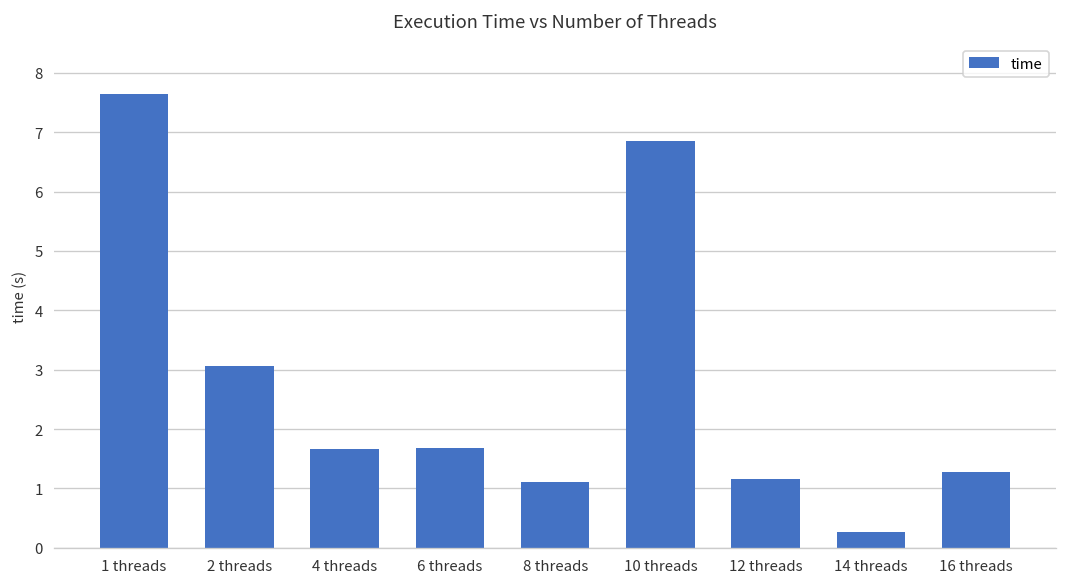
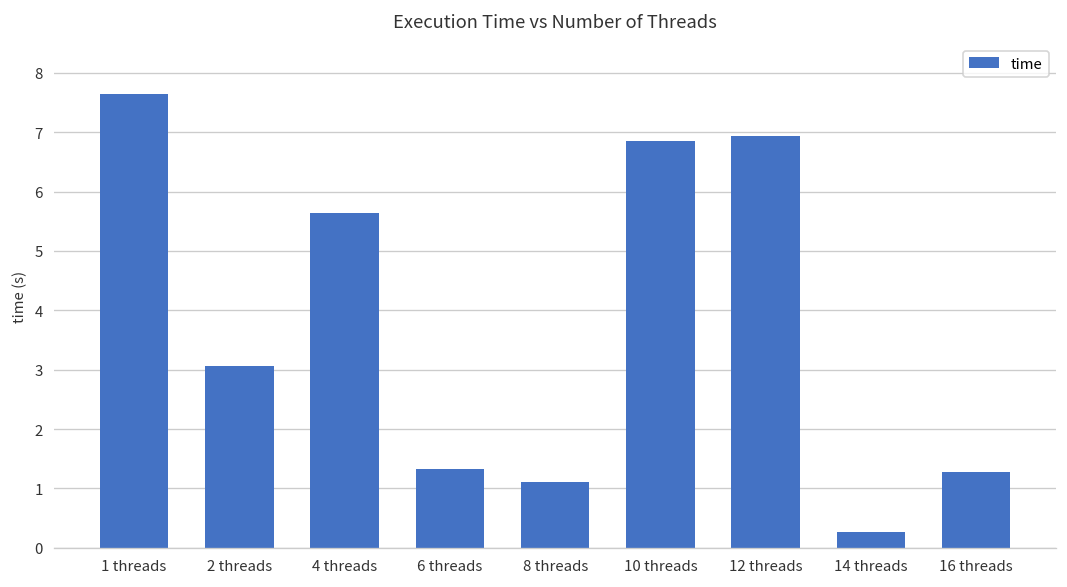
  {
    "1 threads": 7.7,
    "2 threads": 3.1,
-   "4 threads": 1.7,
-   "6 threads": 1.7,
+   "4 threads": 5.6,
+   "6 threads": 1.3,
    "8 threads": 1.1,
    "10 threads": 6.9,
-   "12 threads": 1.2,
+   "12 threads": 6.9,
    "14 threads": 0.3,
    "16 threads": 1.3
  }
